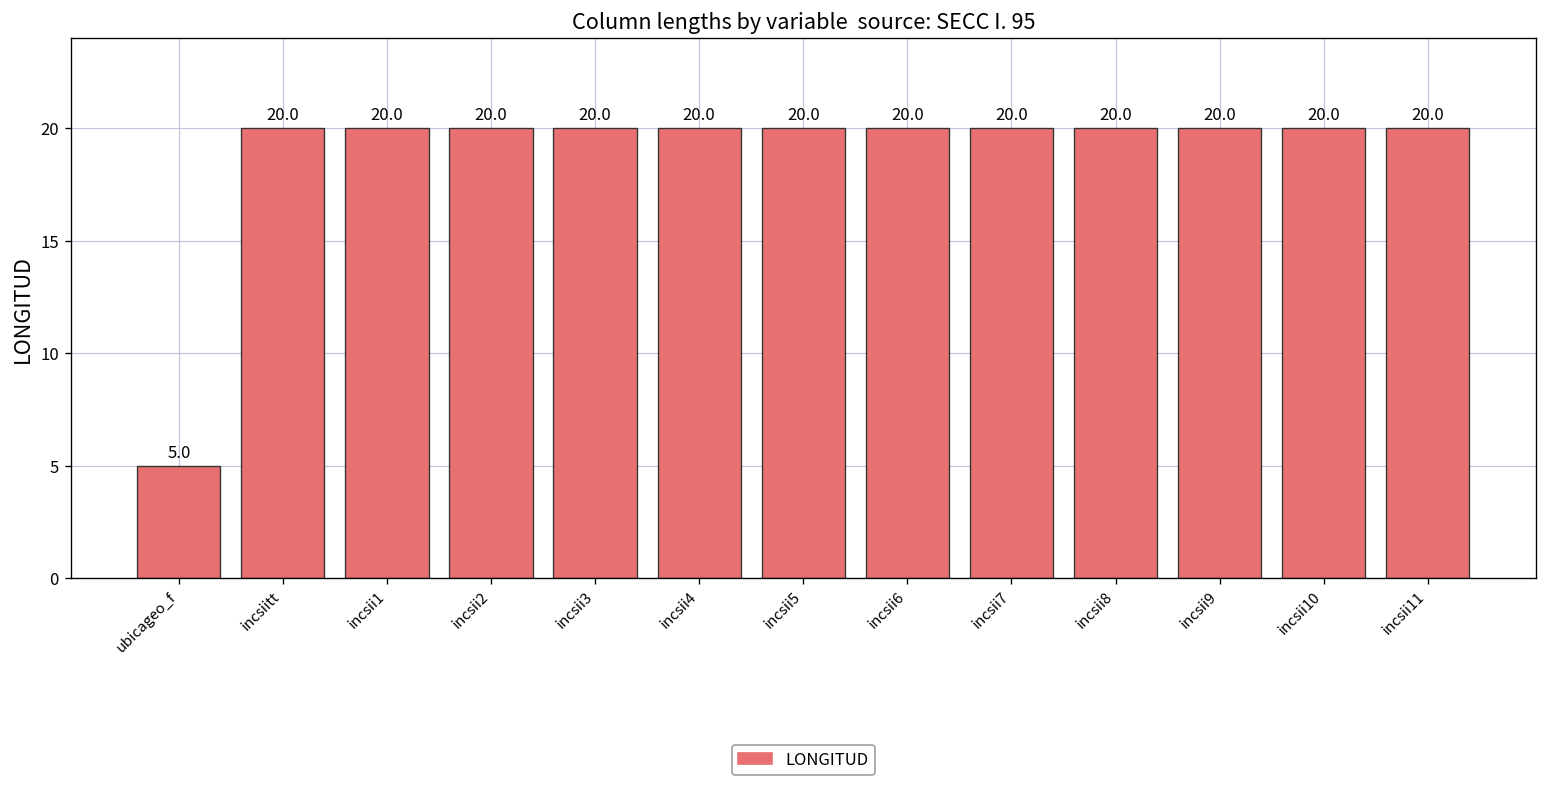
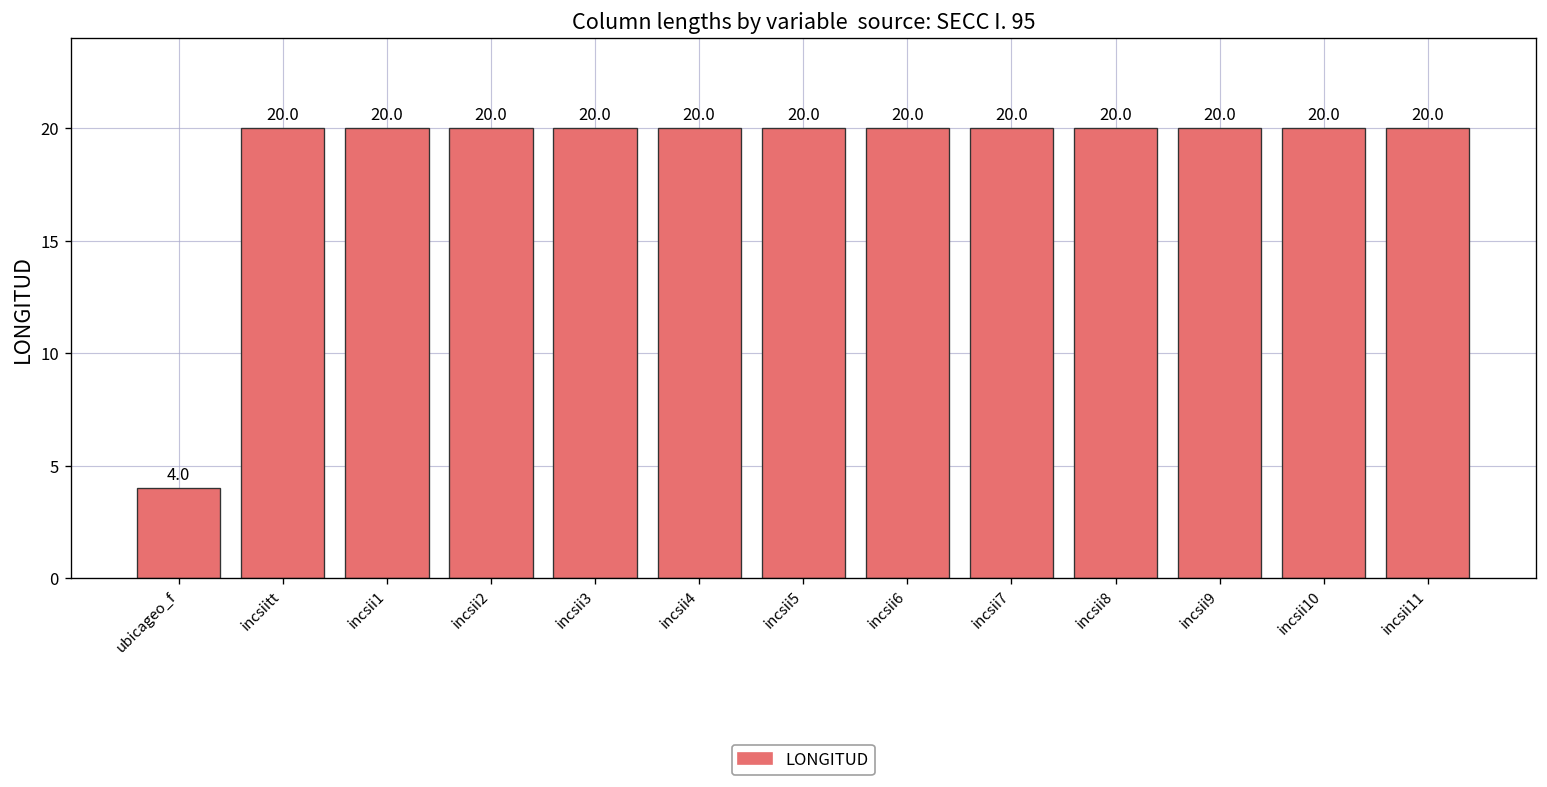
  {
-   "ubicageo_f": 5.0,
+   "ubicageo_f": 4.0,
    "incsiitt": 20.0,
    "incsii1": 20.0,
    "incsii2": 20.0,
    "incsii3": 20.0,
    "incsii4": 20.0,
    "incsii5": 20.0,
    "incsii6": 20.0,
    "incsii7": 20.0,
    "incsii8": 20.0,
    "incsii9": 20.0,
    "incsii10": 20.0,
    "incsii11": 20.0
  }
